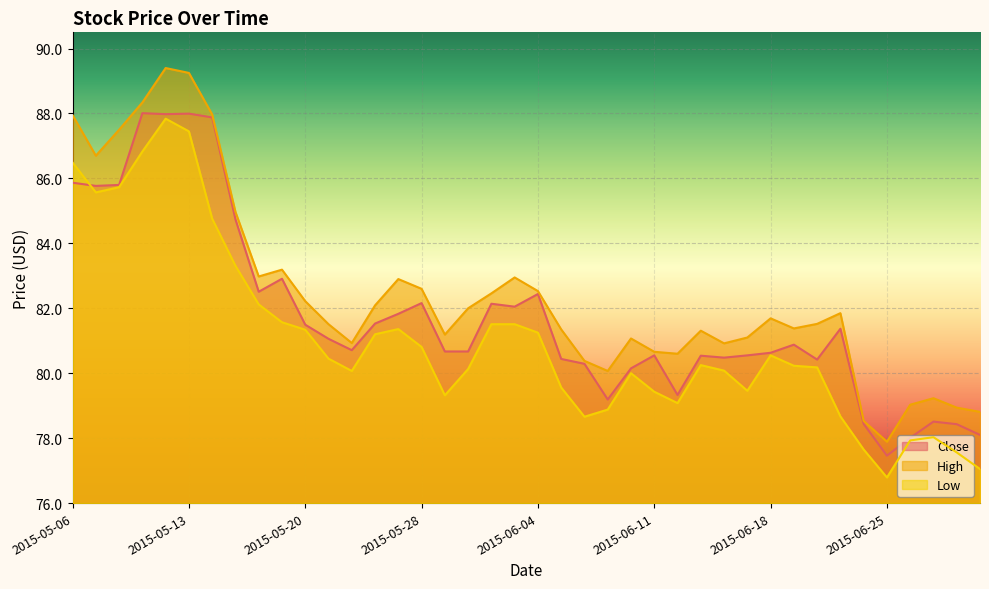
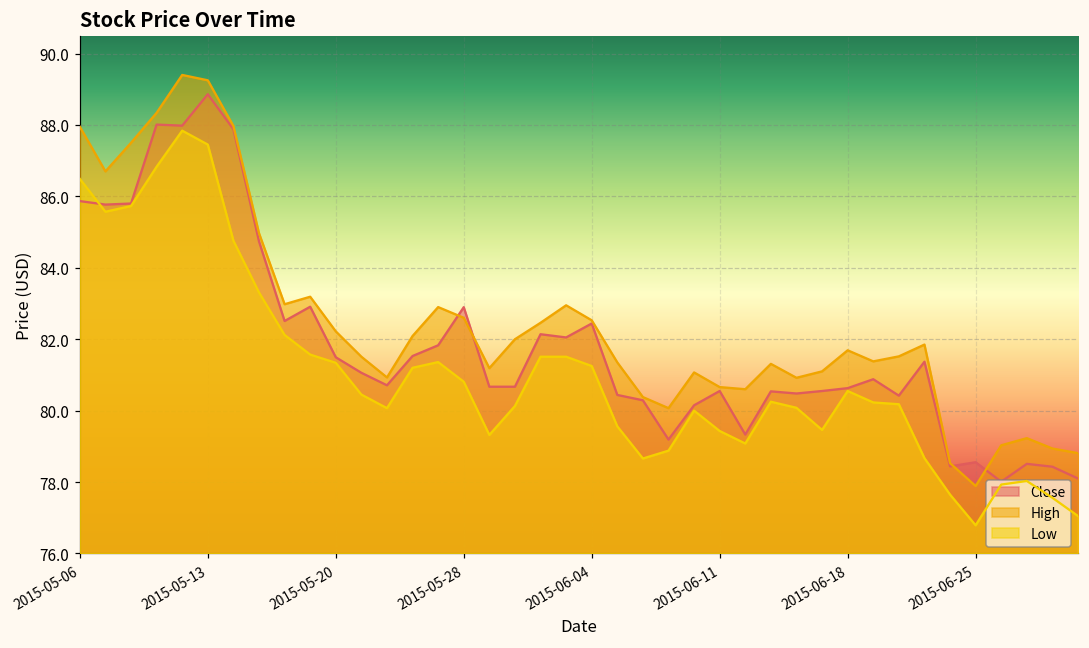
  {
    "Close": {
      "2015-05-06": 85.9,
-     "2015-05-13": 88.0,
+     "2015-05-13": 88.9,
      "2015-05-20": 81.5,
-     "2015-05-28": 82.2,
+     "2015-05-28": 82.9,
      "2015-06-04": 82.4,
      "2015-06-11": 80.6,
      "2015-06-18": 80.6,
-     "2015-06-25": 77.5
+     "2015-06-25": 78.6
    }
  }
